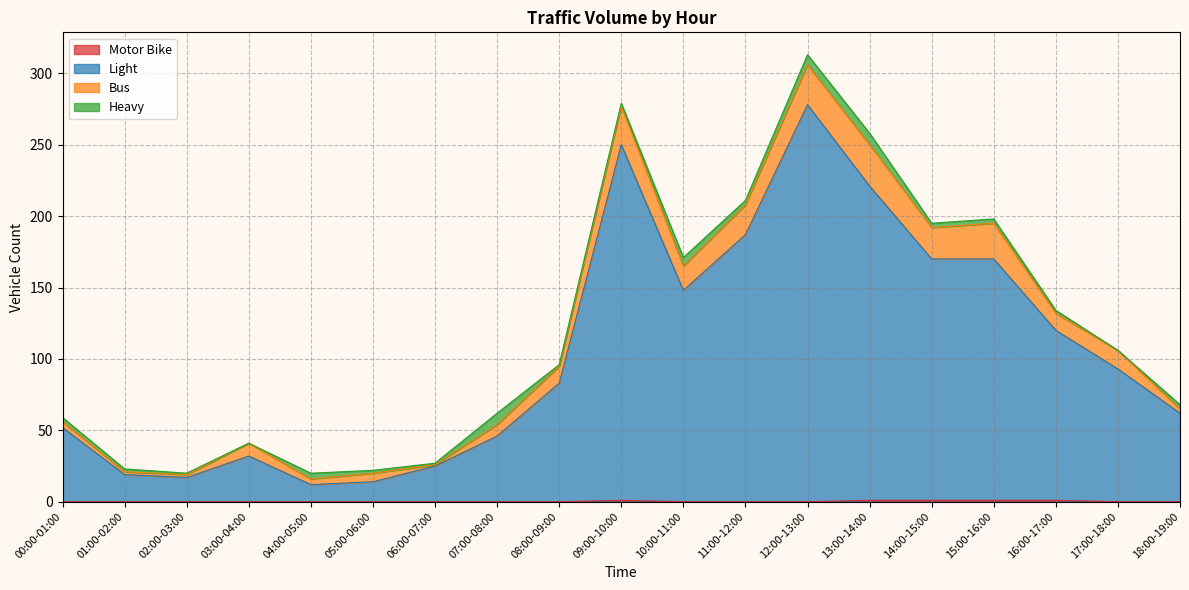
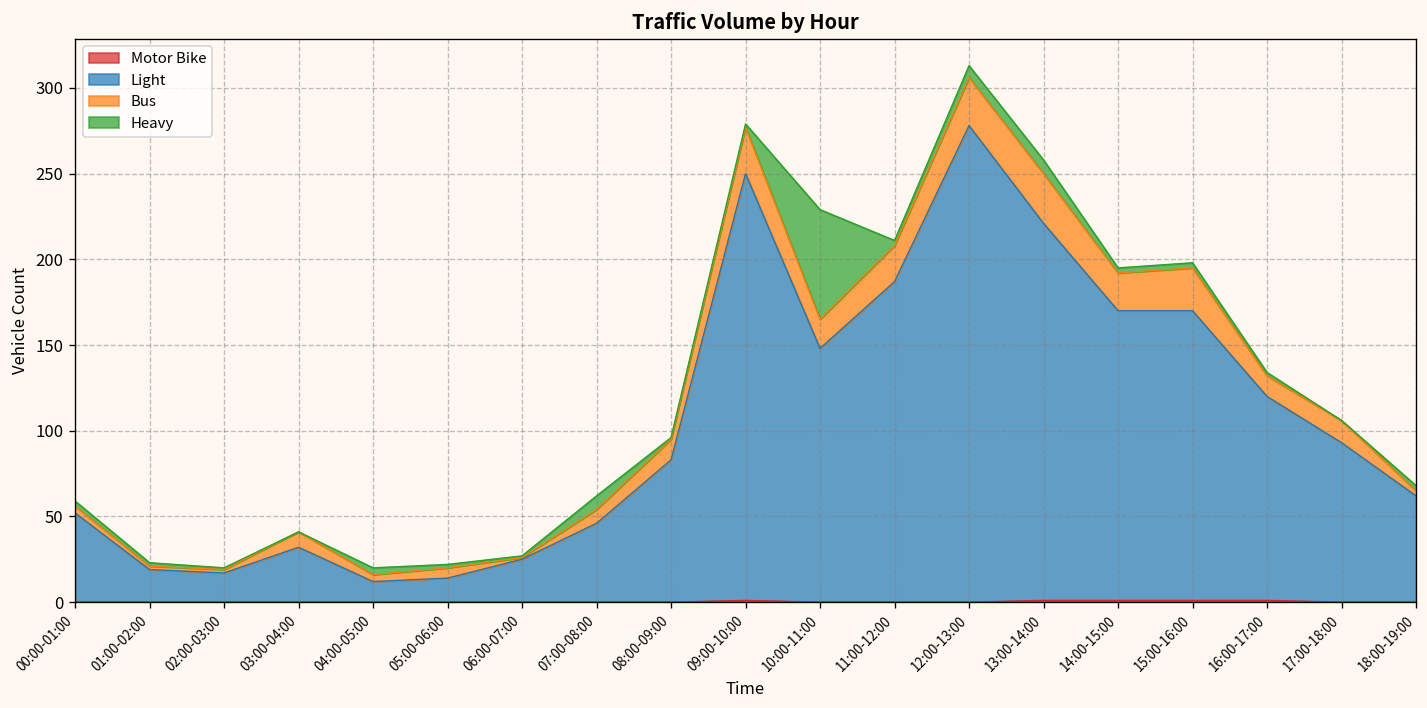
  {
    "Motor Bike": {
      "00:00-01:00": 0,
      "01:00-02:00": 0,
      "02:00-03:00": 0,
      "03:00-04:00": 0,
      "04:00-05:00": 0,
      "05:00-06:00": 0,
      "06:00-07:00": 0,
      "07:00-08:00": 0,
      "08:00-09:00": 0,
      "09:00-10:00": 1,
      "10:00-11:00": 0,
      "11:00-12:00": 0,
      "12:00-13:00": 0,
      "13:00-14:00": 1,
      "14:00-15:00": 1,
      "15:00-16:00": 1,
      "16:00-17:00": 1,
      "17:00-18:00": 0,
      "18:00-19:00": 0
    },
    "Light": {
      "00:00-01:00": 52,
      "01:00-02:00": 19,
      "02:00-03:00": 17,
      "03:00-04:00": 32,
      "04:00-05:00": 12,
      "05:00-06:00": 14,
      "07:00-08:00": 46,
      "08:00-09:00": 83,
      "09:00-10:00": 249,
      "10:00-11:00": 148,
      "11:00-12:00": 187,
      "12:00-13:00": 278,
      "13:00-14:00": 220,
      "14:00-15:00": 169,
      "15:00-16:00": 169,
      "16:00-17:00": 119,
      "17:00-18:00": 93,
      "18:00-19:00": 62
    },
    "Bus": {
      "00:00-01:00": 4,
      "01:00-02:00": 2,
      "04:00-05:00": 4,
      "05:00-06:00": 6,
      "07:00-08:00": 8,
      "09:00-10:00": 27,
      "10:00-11:00": 17,
      "11:00-12:00": 21,
      "12:00-13:00": 28,
      "13:00-14:00": 29,
      "14:00-15:00": 22,
      "15:00-16:00": 25,
      "16:00-17:00": 12,
      "18:00-19:00": 3
    },
    "Heavy": {
      "00:00-01:00": 3,
      "01:00-02:00": 2,
      "04:00-05:00": 4,
      "05:00-06:00": 2,
      "07:00-08:00": 8,
      "09:00-10:00": 2,
-     "10:00-11:00": 6,
+     "10:00-11:00": 64,
      "11:00-12:00": 3,
      "12:00-13:00": 7,
      "13:00-14:00": 8,
      "14:00-15:00": 3,
      "15:00-16:00": 3,
      "16:00-17:00": 2,
      "18:00-19:00": 3
    }
  }
